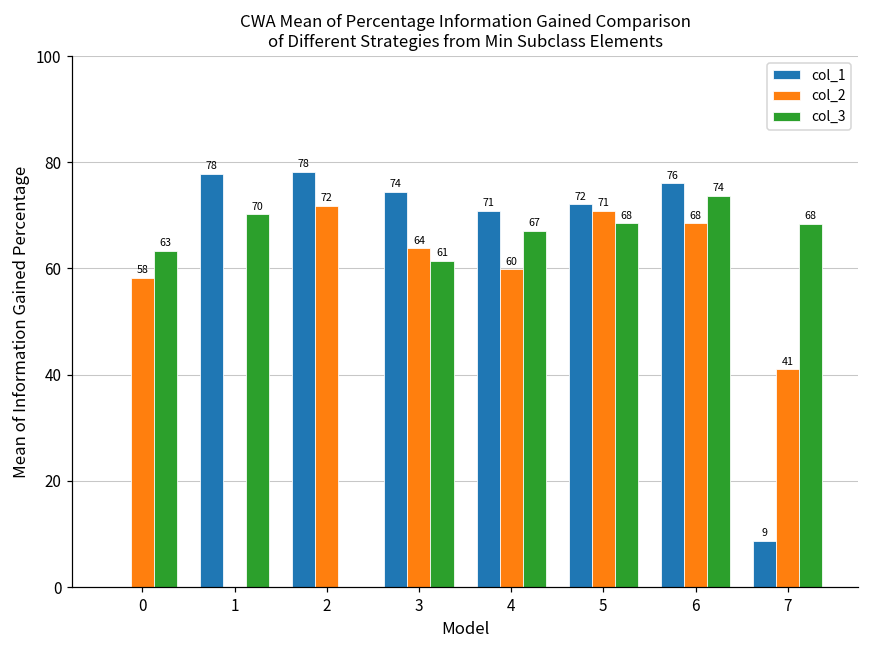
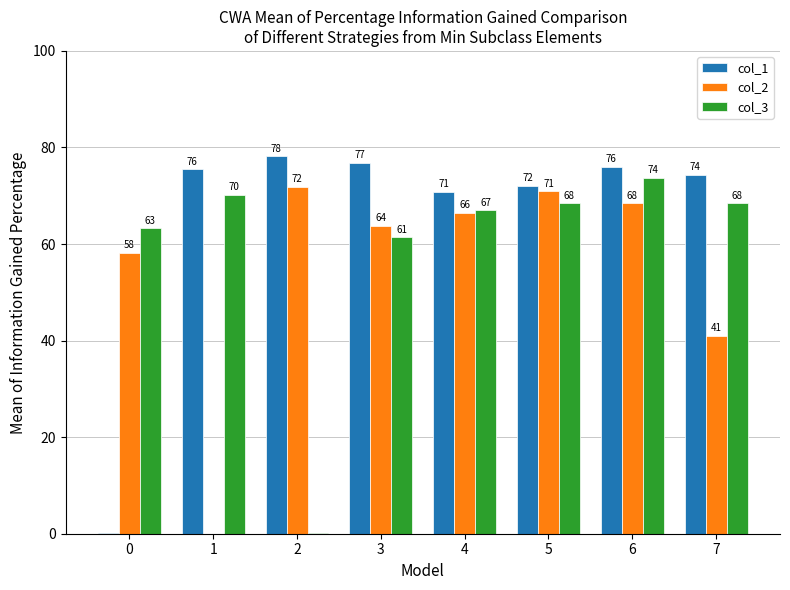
  {
    "col_1": {
-     "1": 78,
+     "1": 76,
      "2": 78,
-     "3": 74,
+     "3": 77,
      "4": 71,
      "5": 72,
      "6": 76,
-     "7": 9
+     "7": 74
    },
    "col_2": {
      "0": 58,
      "2": 72,
      "3": 64,
-     "4": 60,
+     "4": 66,
      "5": 71,
      "6": 68,
      "7": 41
    },
    "col_3": {
      "0": 63,
      "1": 70,
      "3": 61,
      "4": 67,
      "5": 68,
      "6": 74,
      "7": 68
    }
  }
